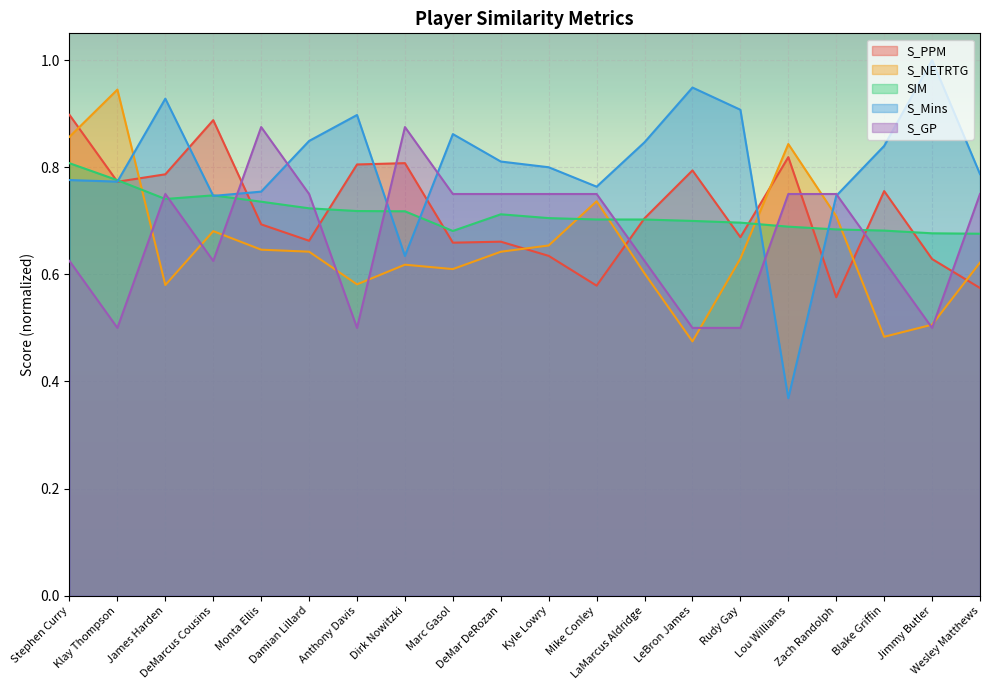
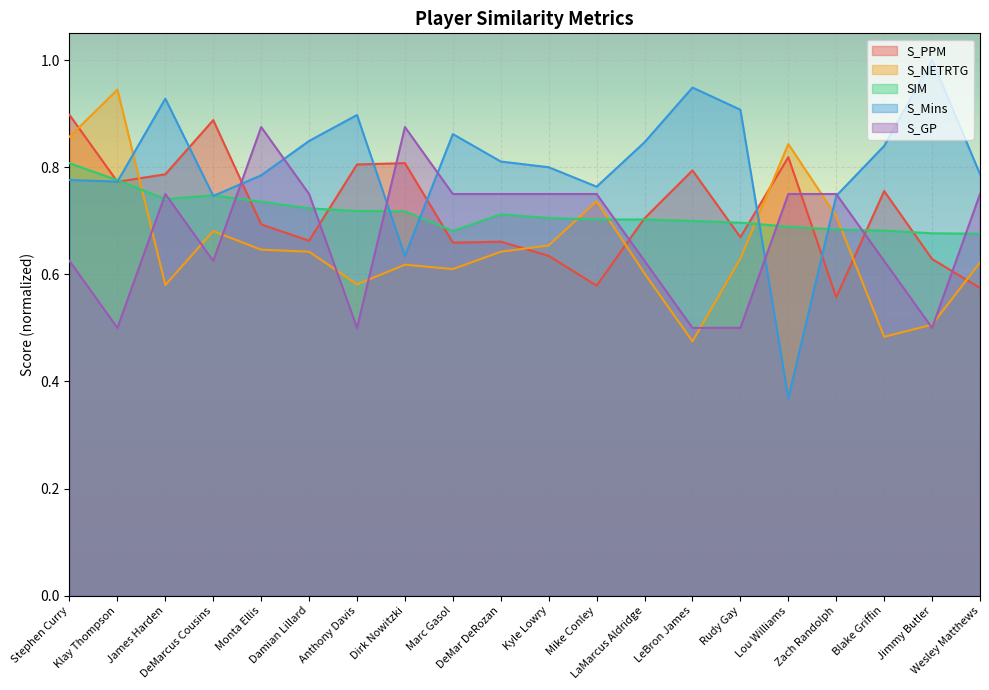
  {
    "SIM": {
      "Stephen Curry": 0.81,
      "James Harden": 0.74,
      "Monta Ellis": 0.74,
      "Damian Lillard": 0.72,
      "Anthony Davis": 0.72,
      "Dirk Nowitzki": 0.72,
      "Marc Gasol": 0.68,
      "DeMar DeRozan": 0.71,
      "Kyle Lowry": 0.70,
      "Mike Conley": 0.70,
      "LeBron James": 0.70,
      "Rudy Gay": 0.70,
      "Lou Williams": 0.69,
      "Zach Randolph": 0.68,
      "Blake Griffin": 0.68,
      "Jimmy Butler": 0.68,
      "Wesley Matthews": 0.68
    },
    "S_Mins": {
      "Stephen Curry": 0.78,
      "James Harden": 0.93,
-     "Monta Ellis": 0.75,
+     "Monta Ellis": 0.78,
      "Damian Lillard": 0.85,
      "Anthony Davis": 0.90,
      "Dirk Nowitzki": 0.63,
      "Marc Gasol": 0.86,
      "DeMar DeRozan": 0.81,
      "Kyle Lowry": 0.80,
      "Mike Conley": 0.76,
      "LaMarcus Aldridge": 0.85,
      "LeBron James": 0.95,
      "Rudy Gay": 0.91,
      "Lou Williams": 0.37,
      "Blake Griffin": 0.84,
      "Wesley Matthews": 0.79
    },
    "S_GP": {
      "Stephen Curry": 0.63,
      "Klay Thompson": 0.50,
      "James Harden": 0.75,
      "DeMarcus Cousins": 0.63,
      "Monta Ellis": 0.88,
      "Damian Lillard": 0.75,
      "Anthony Davis": 0.50,
      "Dirk Nowitzki": 0.88,
      "Marc Gasol": 0.75,
      "DeMar DeRozan": 0.75,
      "Kyle Lowry": 0.75,
      "Mike Conley": 0.75,
      "LaMarcus Aldridge": 0.63,
      "LeBron James": 0.50,
      "Rudy Gay": 0.50,
      "Lou Williams": 0.75,
      "Blake Griffin": 0.63,
      "Jimmy Butler": 0.50,
      "Wesley Matthews": 0.75
    }
  }
